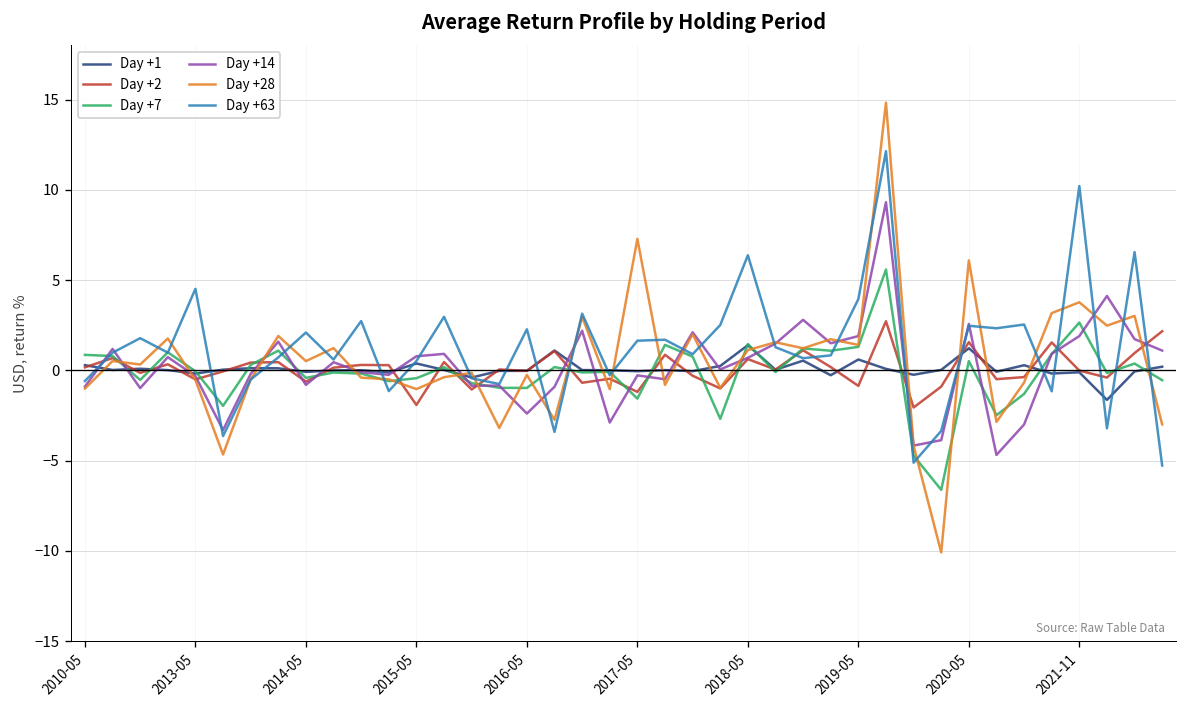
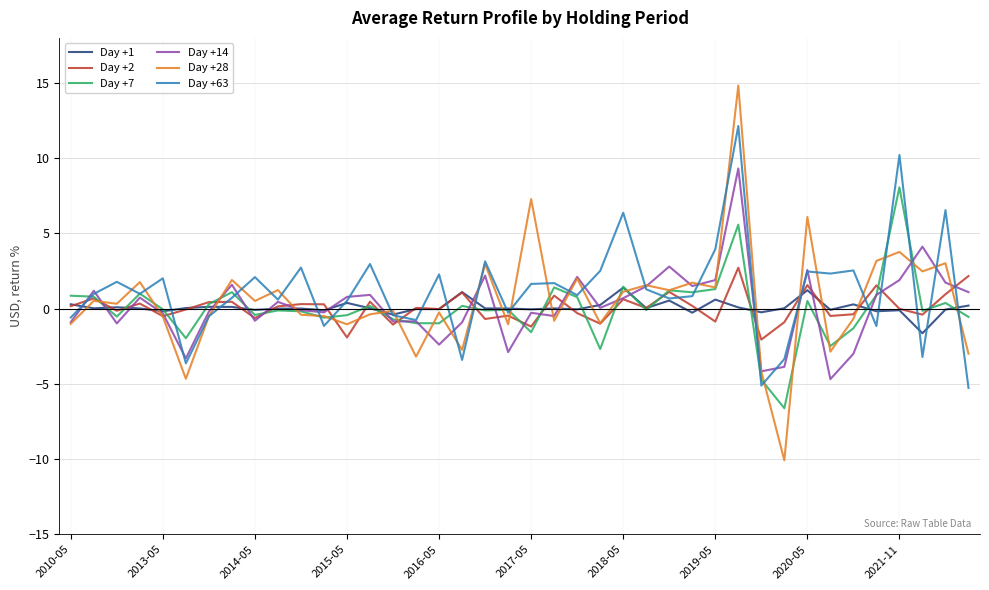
  {
    "Day +1": {
      "2014-05": -0.1,
      "2017-05": 0.0,
      "2019-05": 0.6,
      "2020-05": 1.2
    },
    "Day +2": {
      "2014-05": -0.6,
      "2015-05": -1.9,
      "2017-05": -1.2,
      "2019-05": -0.9,
      "2020-05": 1.6
    },
    "Day +7": {
      "2010-05": 0.9,
      "2014-05": -0.4,
      "2015-05": -0.4,
      "2016-05": -1.0,
      "2017-05": -1.6,
      "2020-05": 0.5,
-     "2021-11": 2.6
+     "2021-11": 8.1
    },
    "Day +14": {
      "2014-05": -0.8,
      "2015-05": 0.8,
      "2016-05": -2.4,
      "2017-05": -0.3,
      "2019-05": 1.9,
      "2021-11": 1.9
    },
    "Day +28": {
      "2014-05": 0.5,
      "2015-05": -1.0,
      "2016-05": -0.3,
      "2017-05": 7.3,
      "2018-05": 1.1,
      "2020-05": 6.1,
      "2021-11": 3.8
    },
    "Day +63": {
      "2010-05": -0.6,
-     "2013-05": 4.5,
+     "2013-05": 2.0,
      "2014-05": 2.1,
      "2016-05": 2.3,
      "2017-05": 1.6,
      "2018-05": 6.4,
      "2019-05": 3.9,
      "2021-11": 10.2
    }
  }
